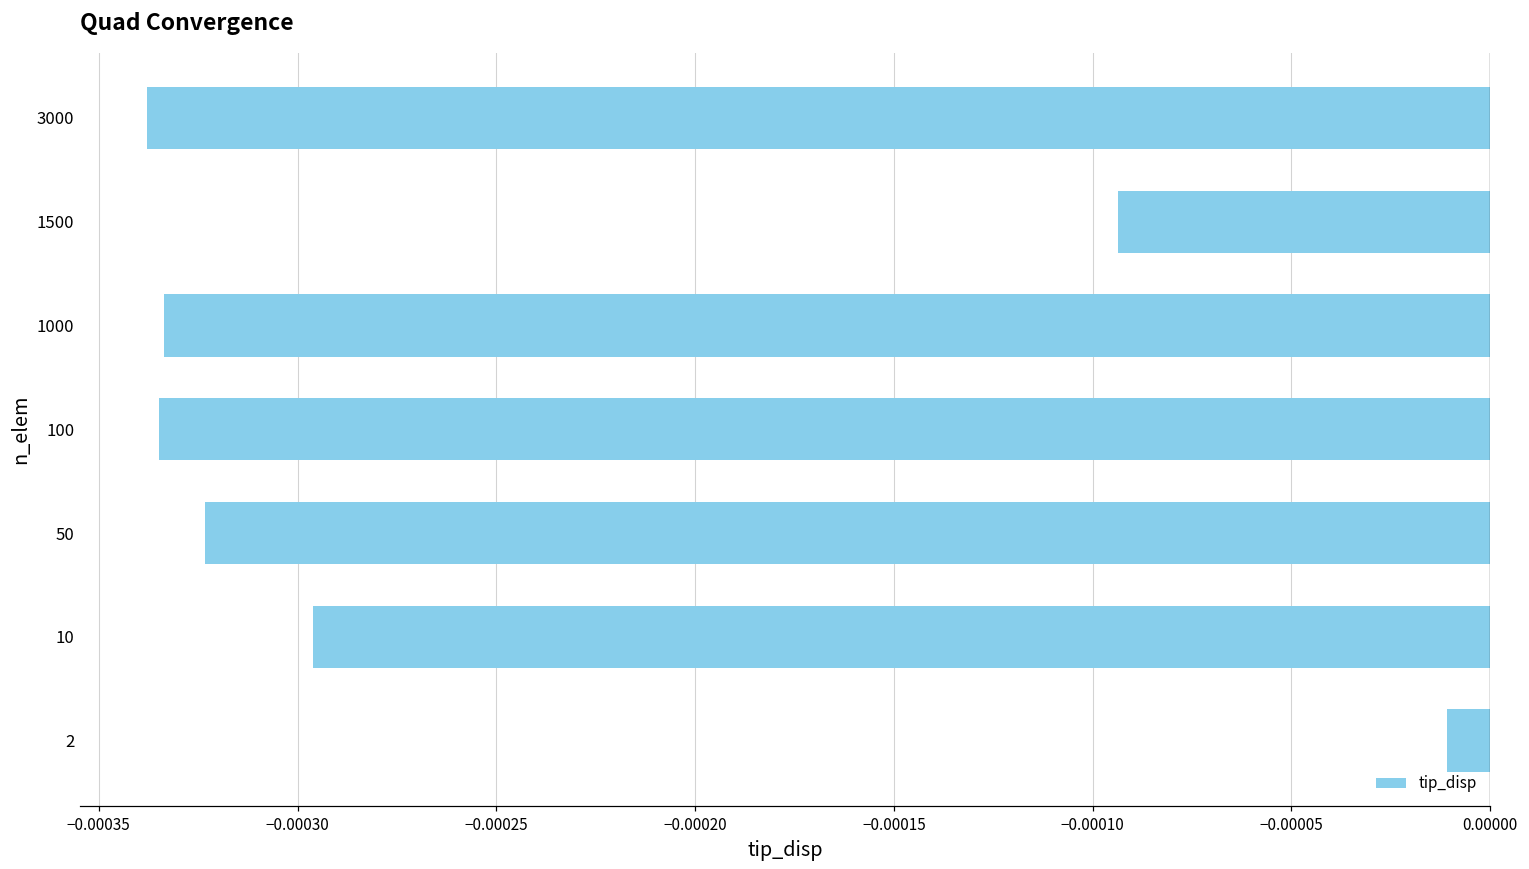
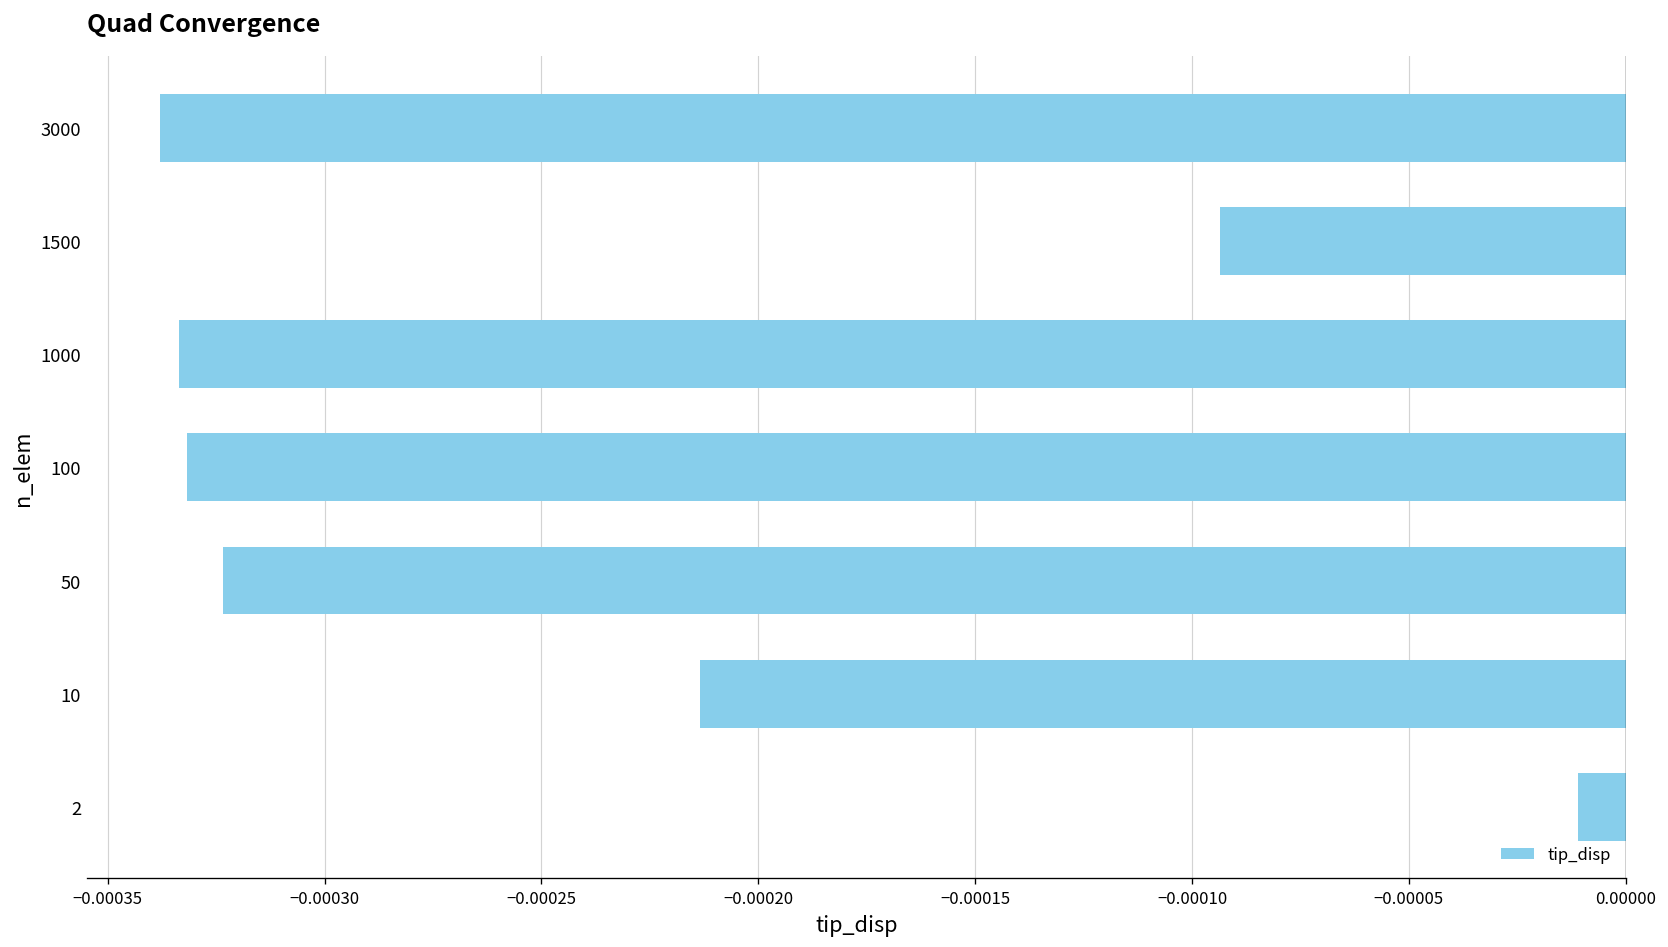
  {
    "3000": -0.000338,
    "1500": -0.000094,
    "1000": -0.000334,
-   "100": -0.000335,
+   "100": -0.000332,
    "50": -0.000323,
-   "10": -0.000296,
+   "10": -0.000213,
    "2": -0.000011
  }
